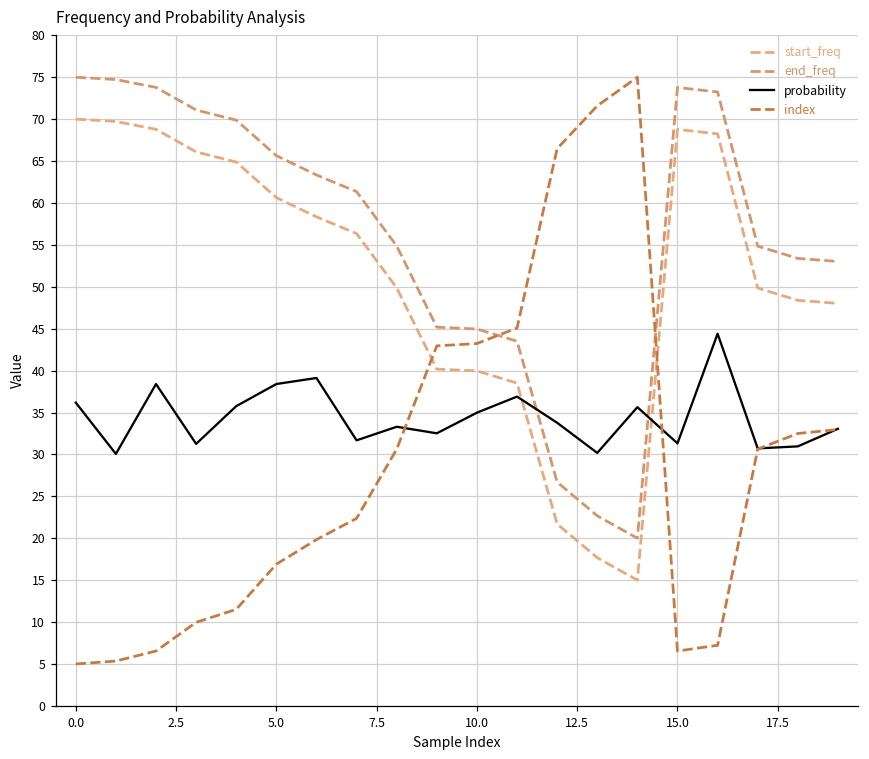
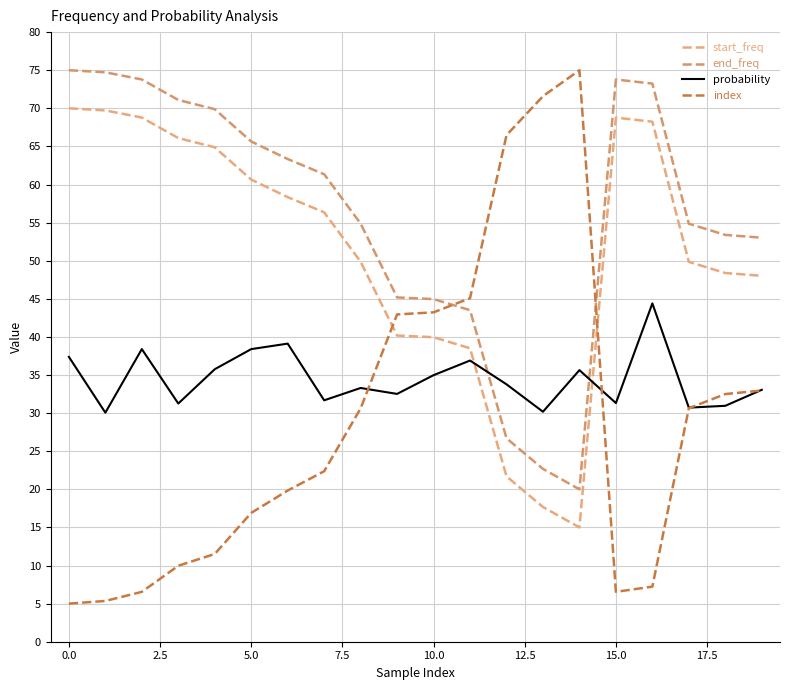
  {
    "probability": {
-     "0.0": 36,
+     "0.0": 37,
      "5.0": 38,
      "10.0": 35,
      "15.0": 31
    }
  }
